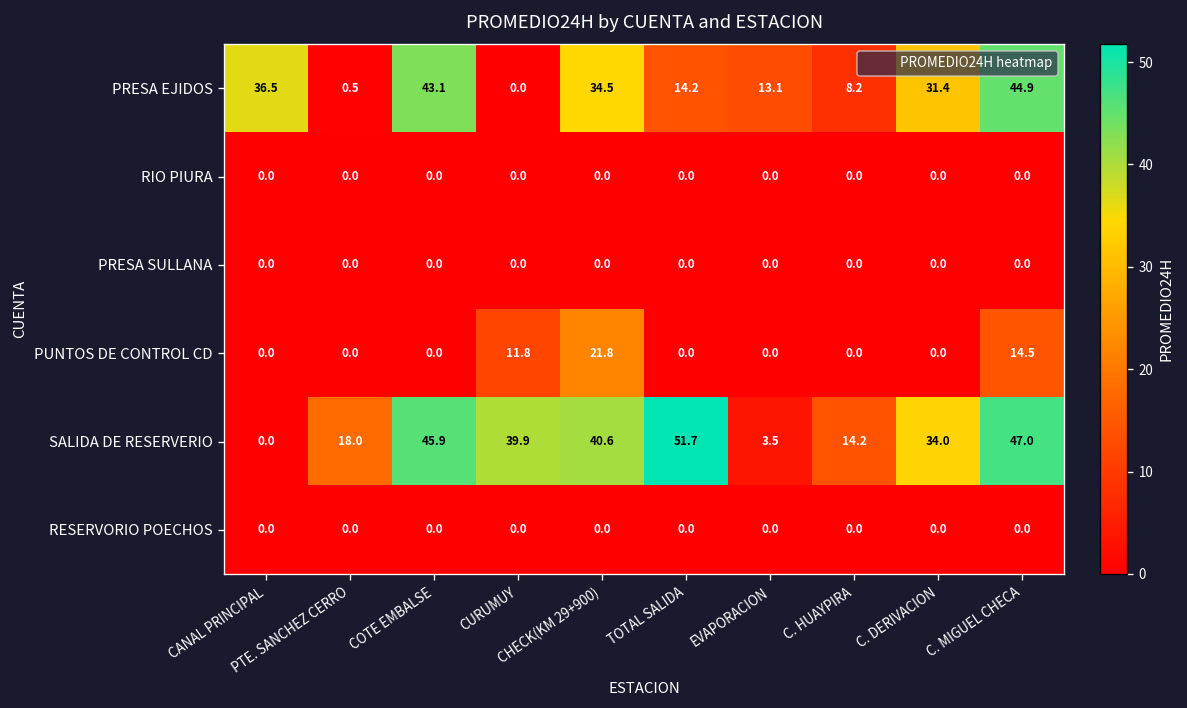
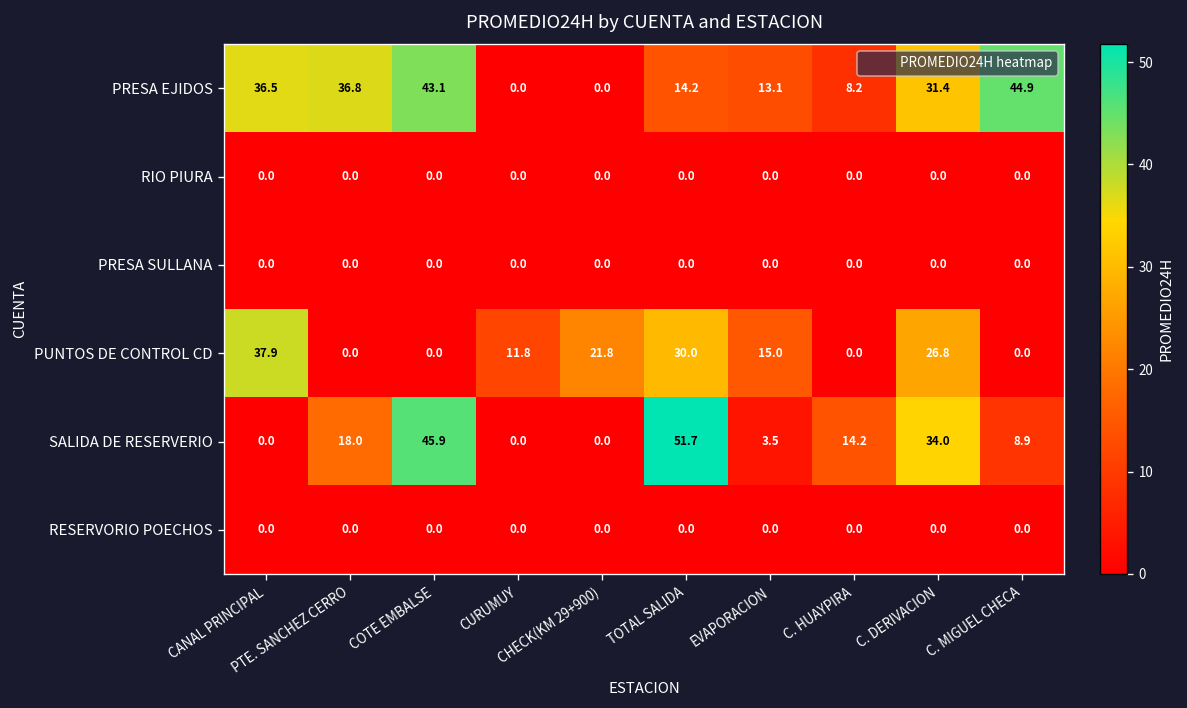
  {
    "PRESA EJIDOS": {
      "CANAL PRINCIPAL": 36.5,
-     "PTE. SANCHEZ CERRO": 0.5,
+     "PTE. SANCHEZ CERRO": 36.8,
      "COTE EMBALSE": 43.1,
      "CURUMUY": 0.0,
-     "CHECK(KM 29+900)": 34.5,
+     "CHECK(KM 29+900)": 0.0,
      "TOTAL SALIDA": 14.2,
      "EVAPORACION": 13.1,
      "C. HUAYPIRA": 8.2,
      "C. DERIVACION": 31.4,
      "C. MIGUEL CHECA": 44.9
    },
    "RIO PIURA": {
      "CANAL PRINCIPAL": 0.0,
      "PTE. SANCHEZ CERRO": 0.0,
      "COTE EMBALSE": 0.0,
      "CURUMUY": 0.0,
      "CHECK(KM 29+900)": 0.0,
      "TOTAL SALIDA": 0.0,
      "EVAPORACION": 0.0,
      "C. HUAYPIRA": 0.0,
      "C. DERIVACION": 0.0,
      "C. MIGUEL CHECA": 0.0
    },
    "PRESA SULLANA": {
      "CANAL PRINCIPAL": 0.0,
      "PTE. SANCHEZ CERRO": 0.0,
      "COTE EMBALSE": 0.0,
      "CURUMUY": 0.0,
      "CHECK(KM 29+900)": 0.0,
      "TOTAL SALIDA": 0.0,
      "EVAPORACION": 0.0,
      "C. HUAYPIRA": 0.0,
      "C. DERIVACION": 0.0,
      "C. MIGUEL CHECA": 0.0
    },
    "PUNTOS DE CONTROL CD": {
-     "CANAL PRINCIPAL": 0.0,
+     "CANAL PRINCIPAL": 37.9,
      "PTE. SANCHEZ CERRO": 0.0,
      "COTE EMBALSE": 0.0,
      "CURUMUY": 11.8,
      "CHECK(KM 29+900)": 21.8,
-     "TOTAL SALIDA": 0.0,
-     "EVAPORACION": 0.0,
+     "TOTAL SALIDA": 30.0,
+     "EVAPORACION": 15.0,
      "C. HUAYPIRA": 0.0,
-     "C. DERIVACION": 0.0,
-     "C. MIGUEL CHECA": 14.5
+     "C. DERIVACION": 26.8,
+     "C. MIGUEL CHECA": 0.0
    },
    "SALIDA DE RESERVERIO": {
      "CANAL PRINCIPAL": 0.0,
      "PTE. SANCHEZ CERRO": 18.0,
      "COTE EMBALSE": 45.9,
-     "CURUMUY": 39.9,
-     "CHECK(KM 29+900)": 40.6,
+     "CURUMUY": 0.0,
+     "CHECK(KM 29+900)": 0.0,
      "TOTAL SALIDA": 51.7,
      "EVAPORACION": 3.5,
      "C. HUAYPIRA": 14.2,
      "C. DERIVACION": 34.0,
-     "C. MIGUEL CHECA": 47.0
+     "C. MIGUEL CHECA": 8.9
    },
    "RESERVORIO POECHOS": {
      "CANAL PRINCIPAL": 0.0,
      "PTE. SANCHEZ CERRO": 0.0,
      "COTE EMBALSE": 0.0,
      "CURUMUY": 0.0,
      "CHECK(KM 29+900)": 0.0,
      "TOTAL SALIDA": 0.0,
      "EVAPORACION": 0.0,
      "C. HUAYPIRA": 0.0,
      "C. DERIVACION": 0.0,
      "C. MIGUEL CHECA": 0.0
    }
  }
